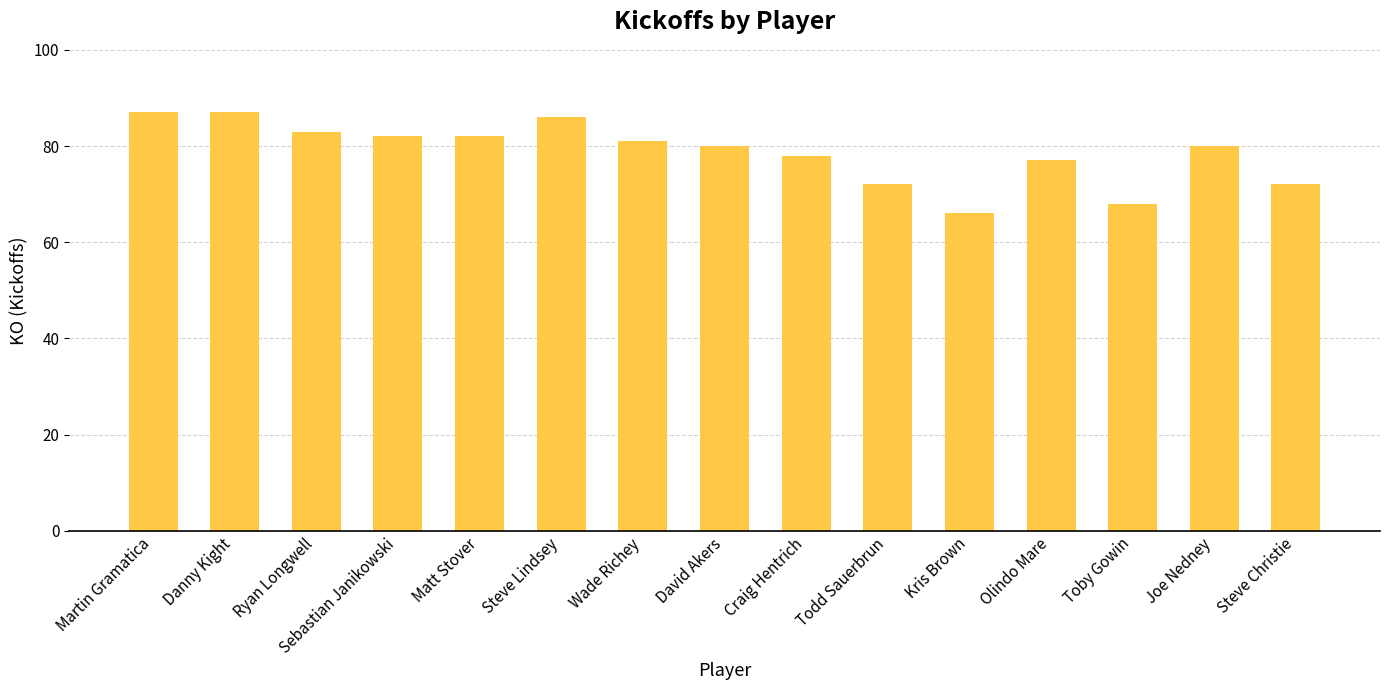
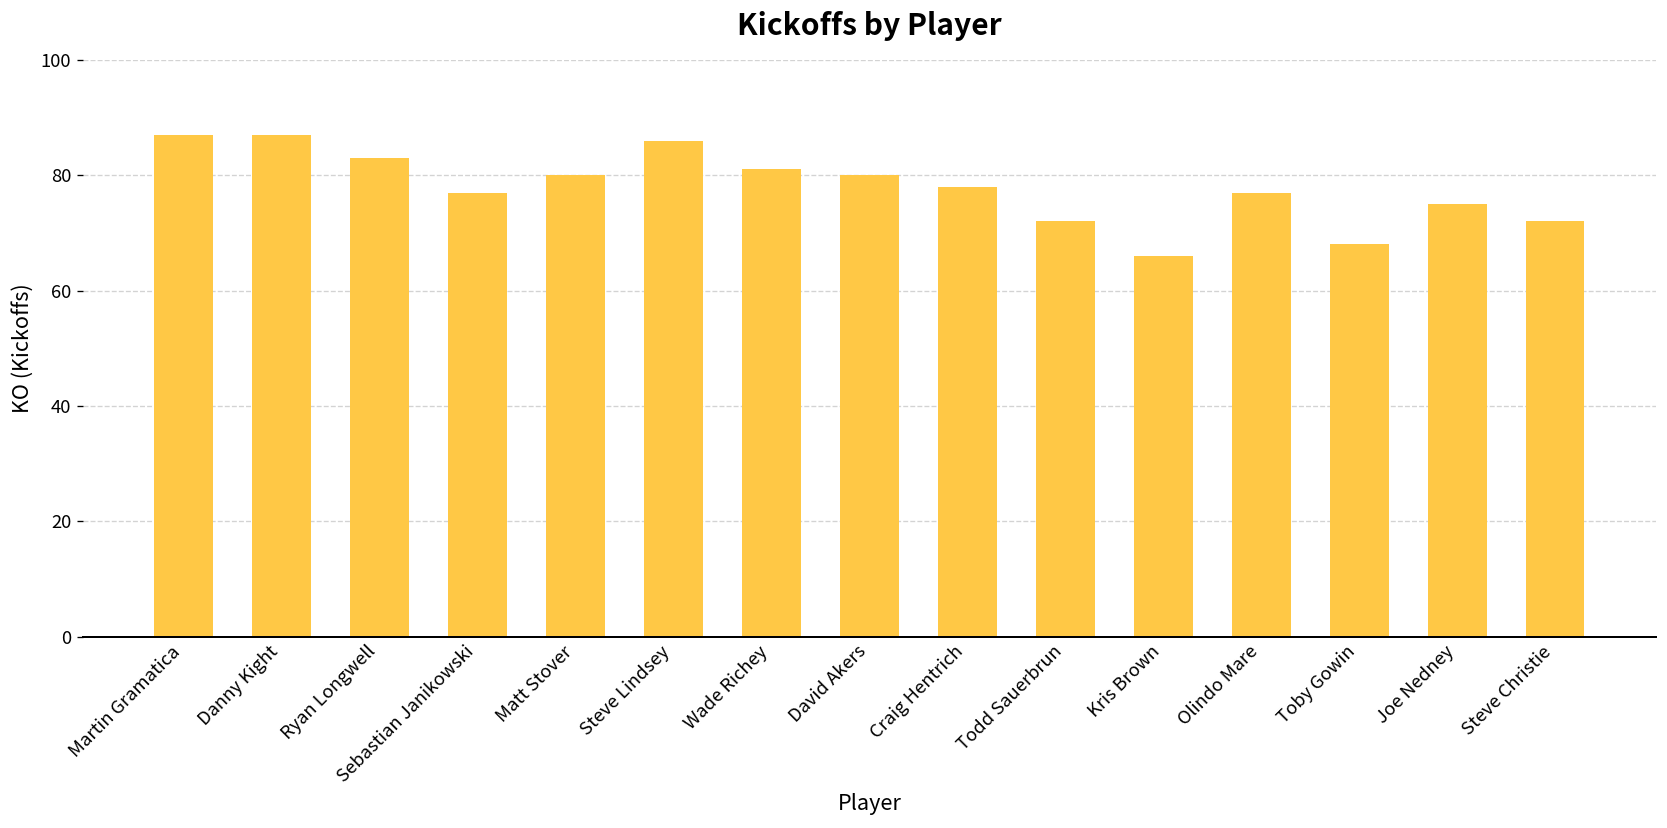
  {
    "Martin Gramatica": 87,
    "Danny Kight": 87,
    "Ryan Longwell": 83,
-   "Sebastian Janikowski": 82,
-   "Matt Stover": 82,
+   "Sebastian Janikowski": 77,
+   "Matt Stover": 80,
    "Steve Lindsey": 86,
    "Wade Richey": 81,
    "David Akers": 80,
    "Craig Hentrich": 78,
    "Todd Sauerbrun": 72,
    "Kris Brown": 66,
    "Olindo Mare": 77,
    "Toby Gowin": 68,
-   "Joe Nedney": 80,
+   "Joe Nedney": 75,
    "Steve Christie": 72
  }
